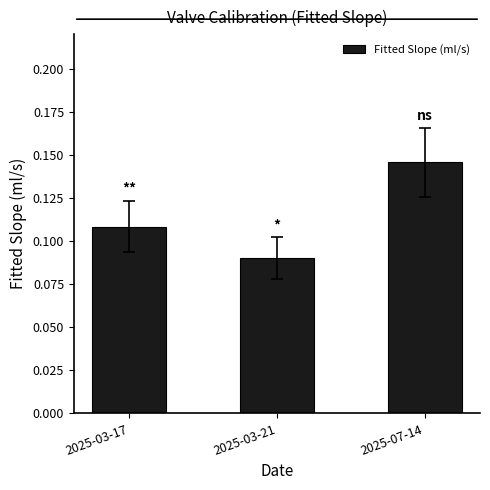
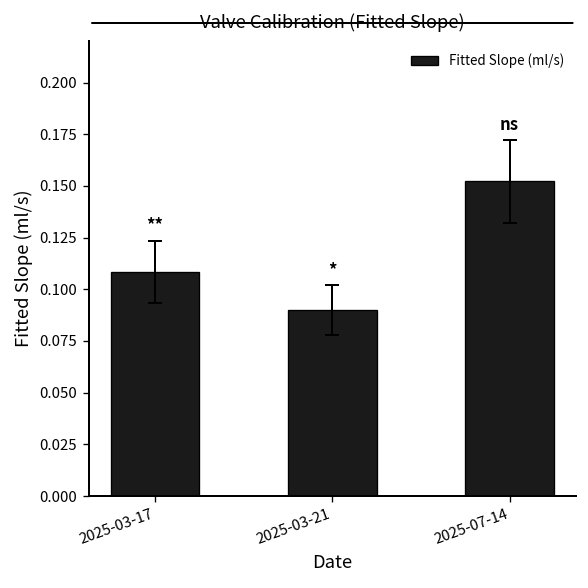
  {
    "Fitted Slope (ml/s)": {
      "2025-03-17": 0.108,
      "2025-03-21": 0.090,
-     "2025-07-14": 0.146
+     "2025-07-14": 0.152
    }
  }
